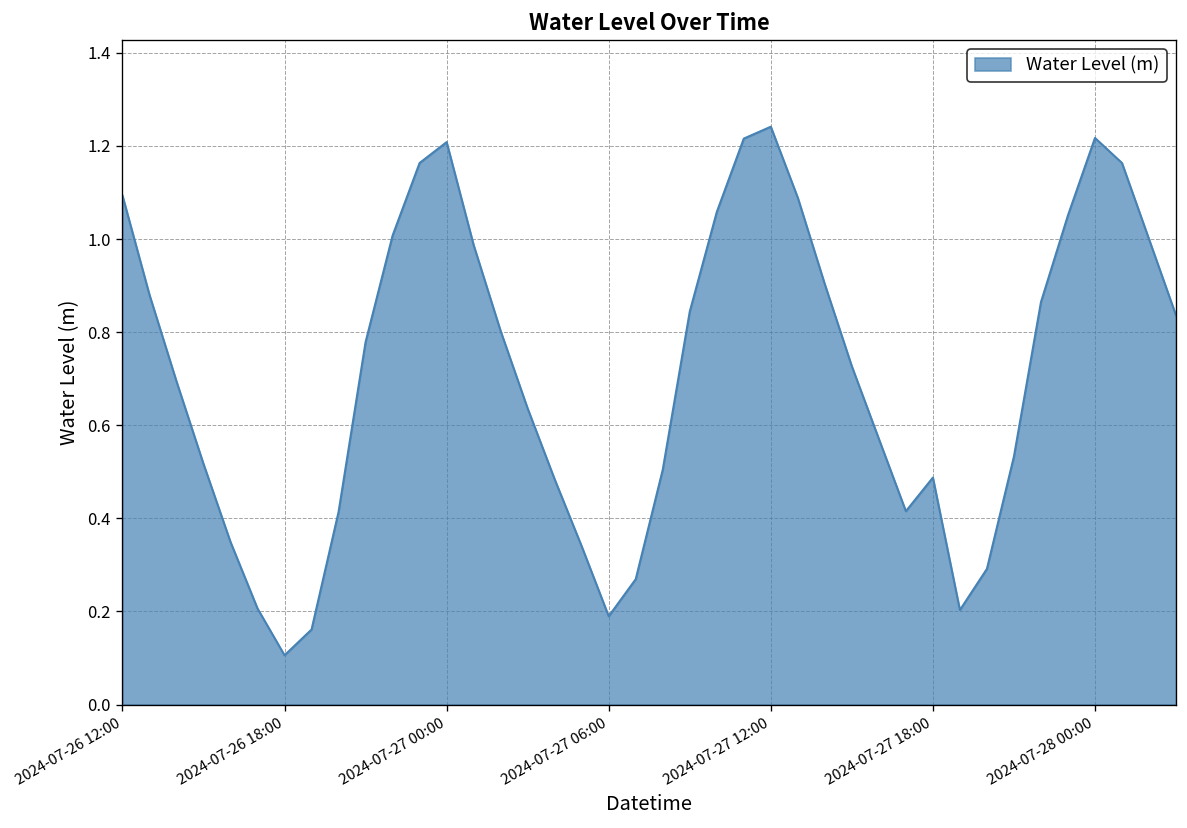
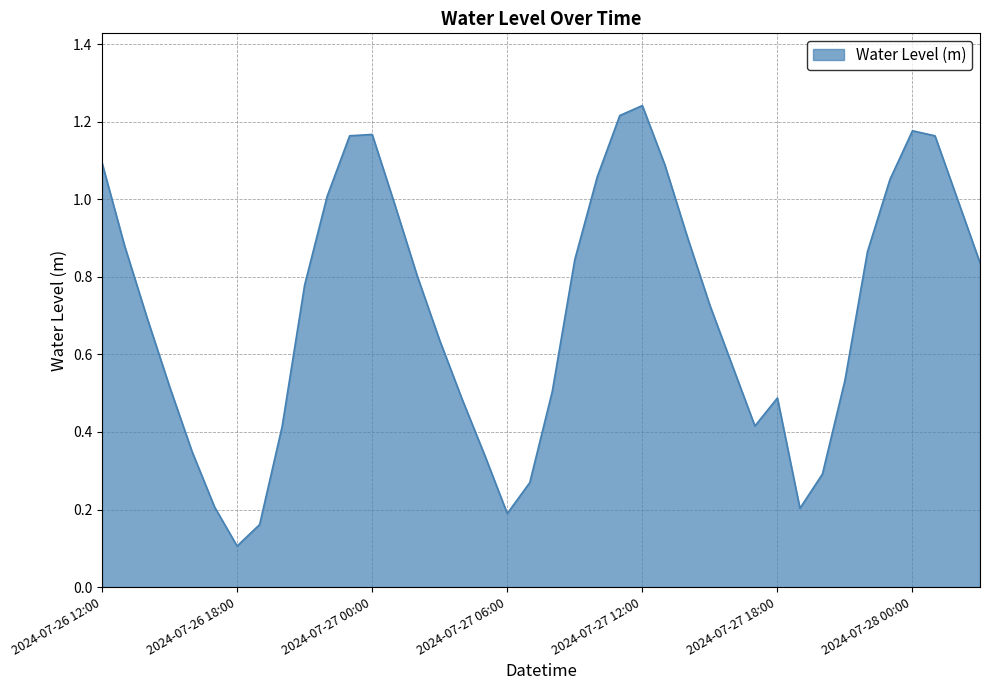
  {
    "2024-07-26 12:00": 1.09,
    "2024-07-26 18:00": 0.11,
-   "2024-07-27 00:00": 1.21,
+   "2024-07-27 00:00": 1.17,
    "2024-07-27 06:00": 0.19,
    "2024-07-27 12:00": 1.24,
    "2024-07-27 18:00": 0.49,
-   "2024-07-28 00:00": 1.22
+   "2024-07-28 00:00": 1.18
  }
